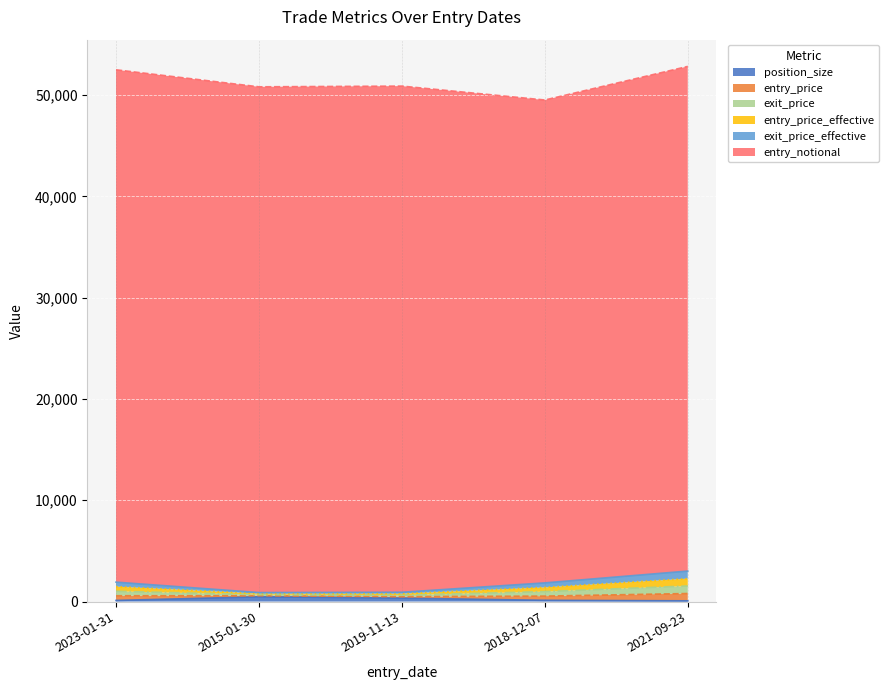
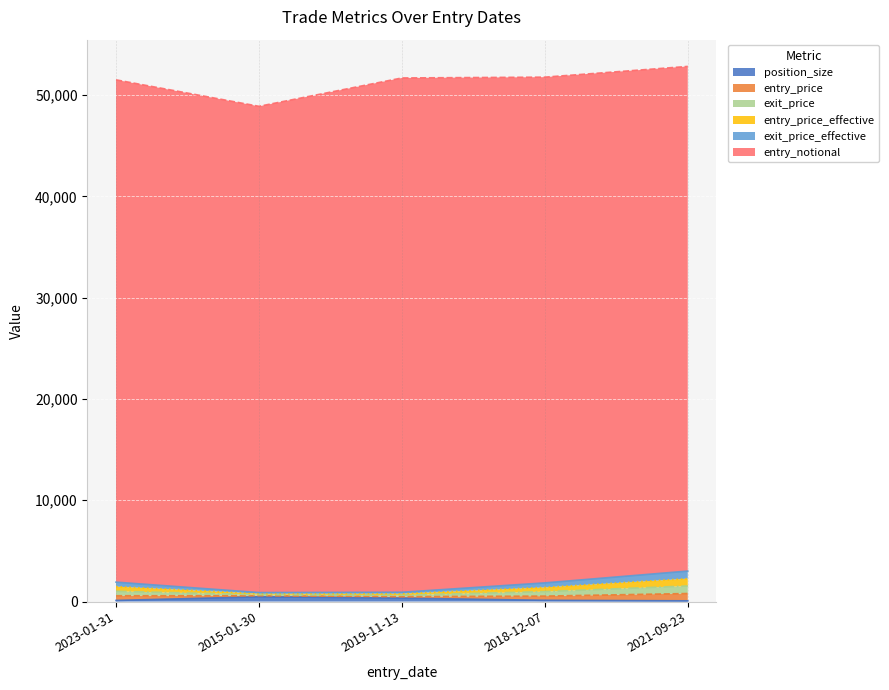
  {
    "entry_price": {
      "2023-01-31": "500",
      "2018-12-07": "400",
      "2021-09-23": "700"
    },
    "exit_price": {
      "2023-01-31": "400",
      "2018-12-07": "400",
      "2021-09-23": "700"
    },
    "entry_price_effective": {
      "2023-01-31": "500",
      "2018-12-07": "400",
      "2021-09-23": "700"
    },
    "entry_notional": {
-     "2023-01-31": "50,600",
-     "2015-01-30": "49,900",
-     "2019-11-13": "50,000",
-     "2018-12-07": "47,700",
+     "2023-01-31": "49,600",
+     "2015-01-30": "48,000",
+     "2019-11-13": "50,800",
+     "2018-12-07": "49,900",
      "2021-09-23": "49,800"
    }
  }
